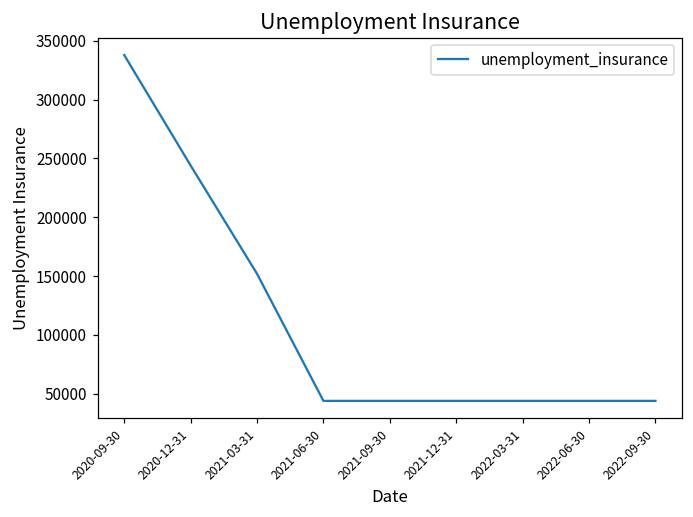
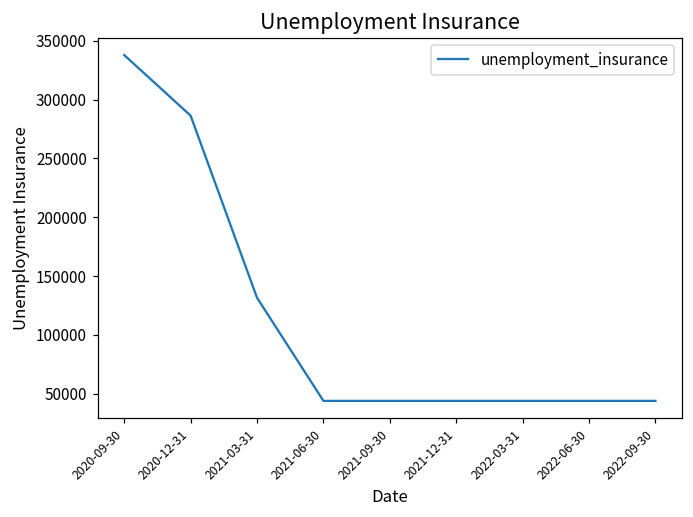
  {
    "2020-09-30": 338000,
-   "2020-12-31": 244000,
-   "2021-03-31": 152000,
+   "2020-12-31": 286000,
+   "2021-03-31": 132000,
    "2021-06-30": 44000,
    "2021-09-30": 44000,
    "2021-12-31": 44000,
    "2022-03-31": 44000,
    "2022-06-30": 44000,
    "2022-09-30": 44000
  }
